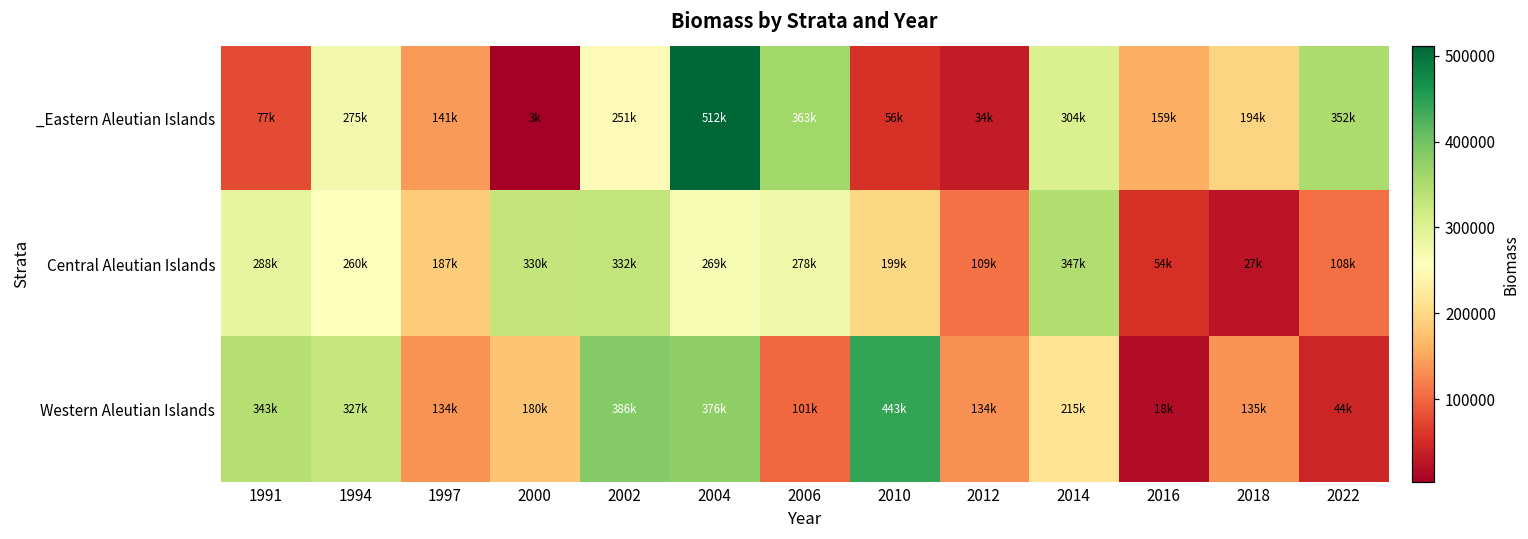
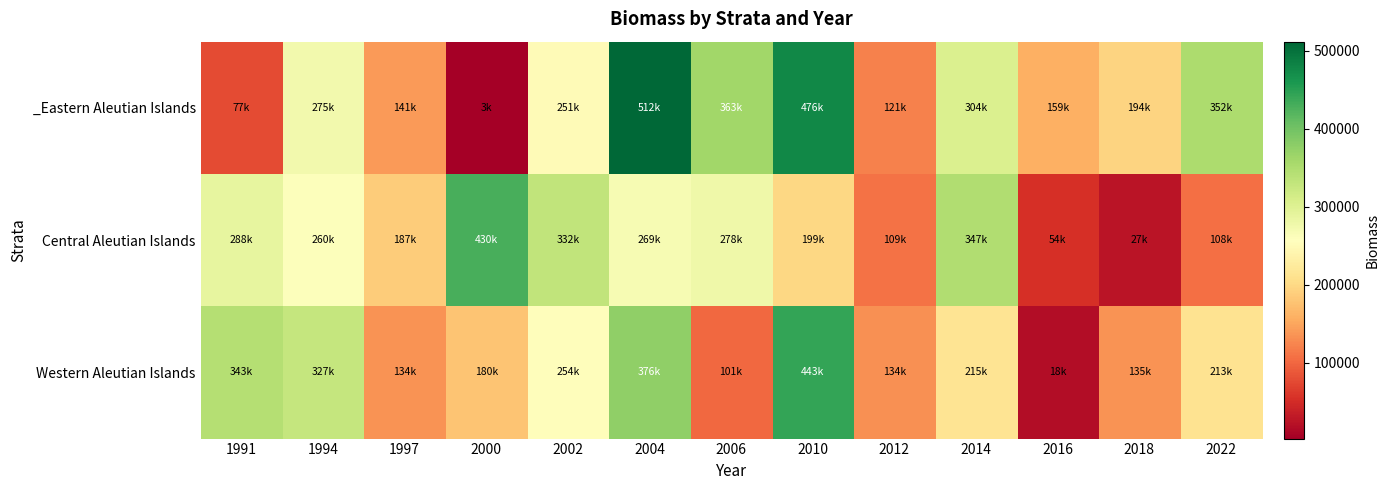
  {
    "_Eastern Aleutian Islands": {
      "1991": "77k",
      "1994": "275k",
      "1997": "141k",
      "2000": "3k",
      "2002": "251k",
      "2004": "512k",
      "2006": "363k",
-     "2010": "56k",
-     "2012": "34k",
+     "2010": "476k",
+     "2012": "121k",
      "2014": "304k",
      "2016": "159k",
      "2018": "194k",
      "2022": "352k"
    },
    "Central Aleutian Islands": {
      "1991": "288k",
      "1994": "260k",
      "1997": "187k",
-     "2000": "330k",
+     "2000": "430k",
      "2002": "332k",
      "2004": "269k",
      "2006": "278k",
      "2010": "199k",
      "2012": "109k",
      "2014": "347k",
      "2016": "54k",
      "2018": "27k",
      "2022": "108k"
    },
    "Western Aleutian Islands": {
      "1991": "343k",
      "1994": "327k",
      "1997": "134k",
      "2000": "180k",
-     "2002": "386k",
+     "2002": "254k",
      "2004": "376k",
      "2006": "101k",
      "2010": "443k",
      "2012": "134k",
      "2014": "215k",
      "2016": "18k",
      "2018": "135k",
-     "2022": "44k"
+     "2022": "213k"
    }
  }
